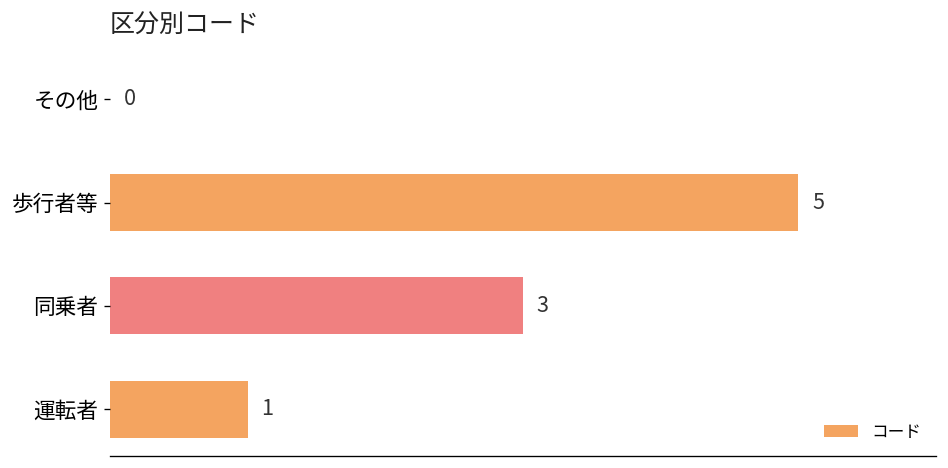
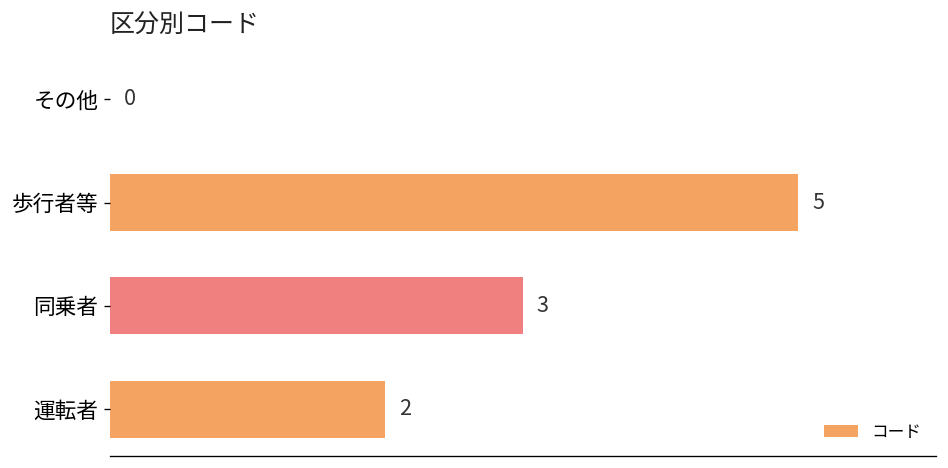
  {
    "その他": 0,
    "歩行者等": 5,
    "同乗者": 3,
-   "運転者": 1
+   "運転者": 2
  }
